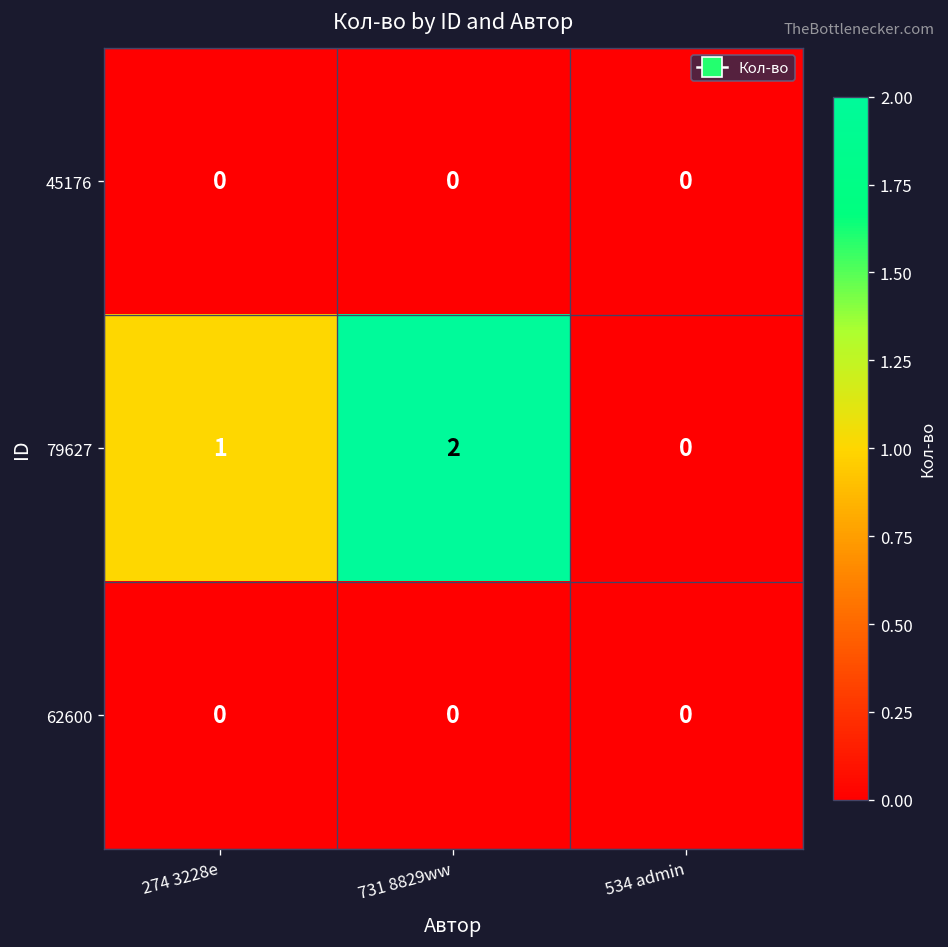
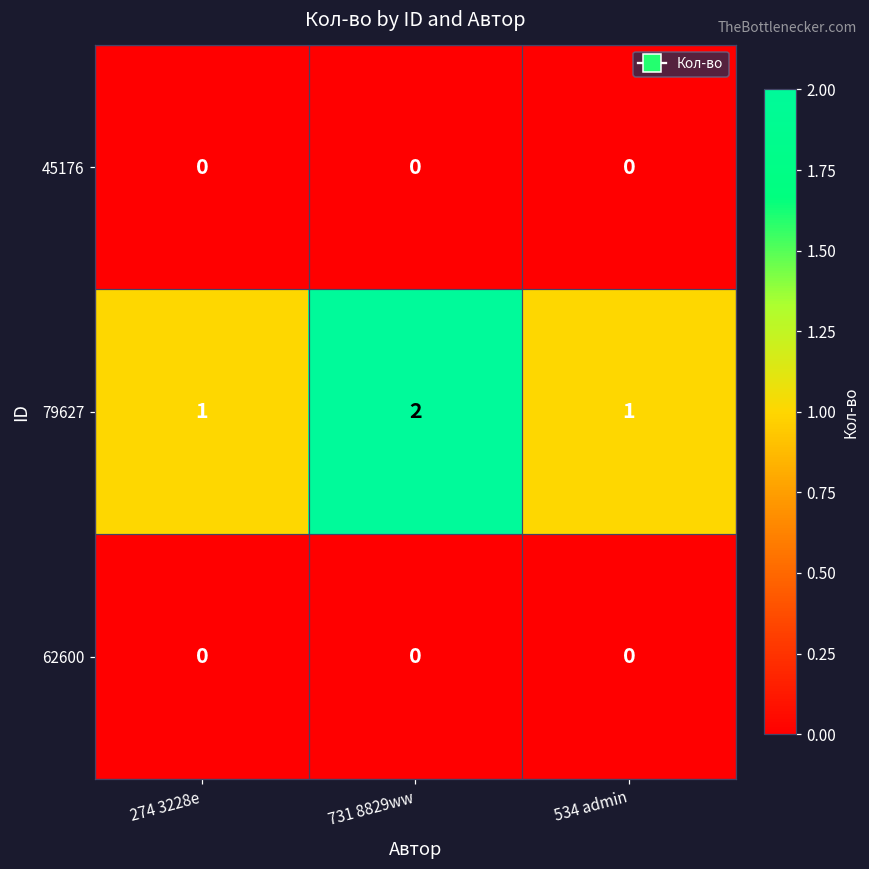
  {
    "45176": {
      "274 3228e": 0,
      "731 8829ww": 0,
      "534 admin": 0
    },
    "79627": {
      "274 3228e": 1,
      "731 8829ww": 2,
-     "534 admin": 0
+     "534 admin": 1
    },
    "62600": {
      "274 3228e": 0,
      "731 8829ww": 0,
      "534 admin": 0
    }
  }
